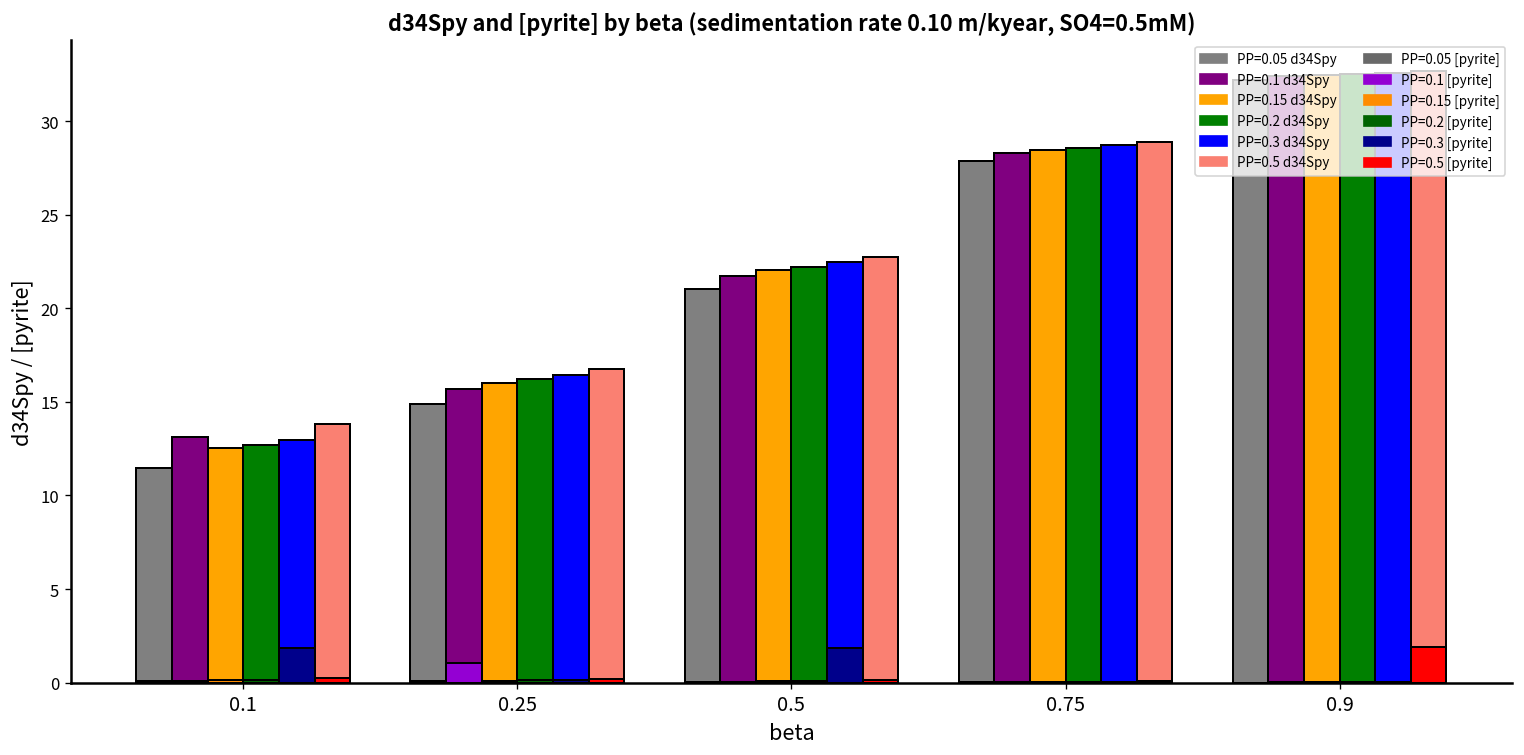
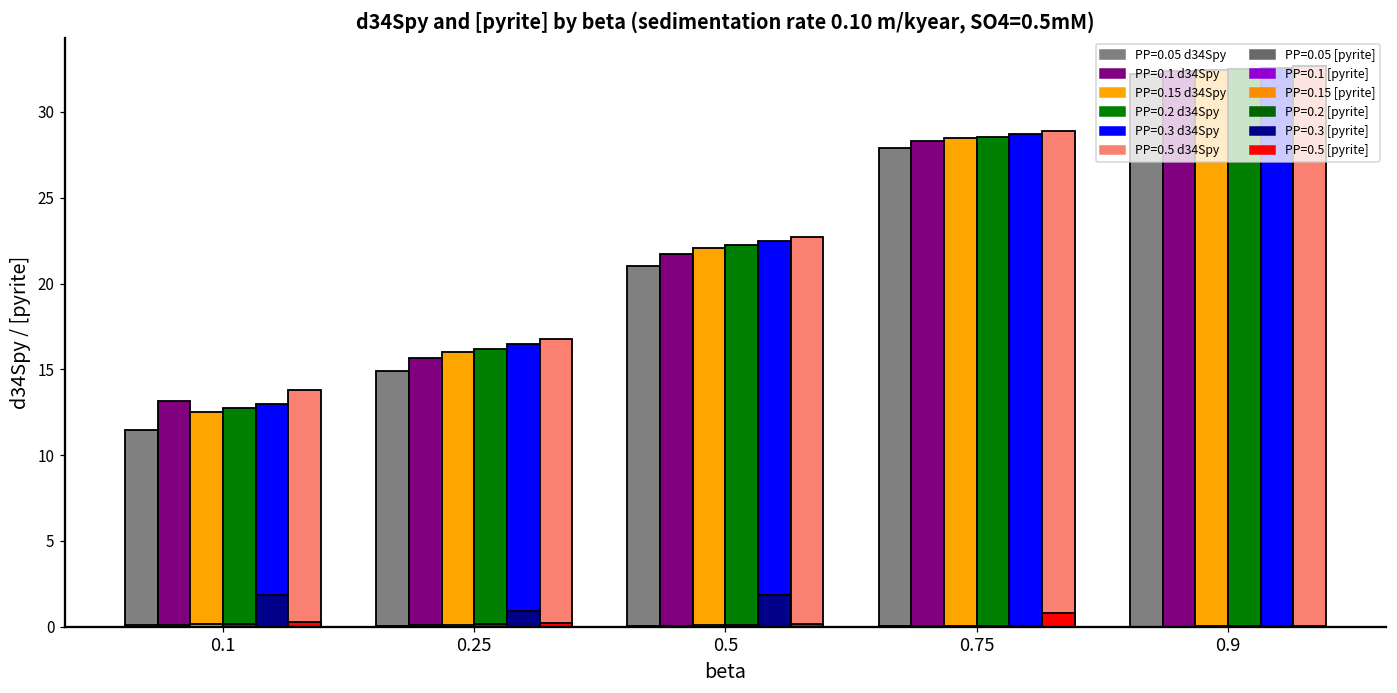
  {
    "PP=0.1 d34Spy": {
      "0.1": 13.1,
      "0.25": 15.7,
      "0.5": 21.7,
      "0.75": 28.3
    },
    "PP=0.1 [pyrite]": {
-     "0.25": 1.0
+     "0.25": 0.1
    },
    "PP=0.3 d34Spy": {
      "0.1": 13.0,
      "0.25": 16.5,
      "0.5": 22.5,
      "0.75": 28.7
    },
    "PP=0.3 [pyrite]": {
-     "0.25": 0.2
+     "0.25": 0.9
    },
    "PP=0.5 d34Spy": {
      "0.1": 13.8,
      "0.25": 16.7,
      "0.5": 22.7,
      "0.75": 28.9
    },
    "PP=0.5 [pyrite]": {
-     "0.75": 0.1,
-     "0.9": 1.9
+     "0.75": 0.8,
+     "0.9": 0.0
    }
  }
